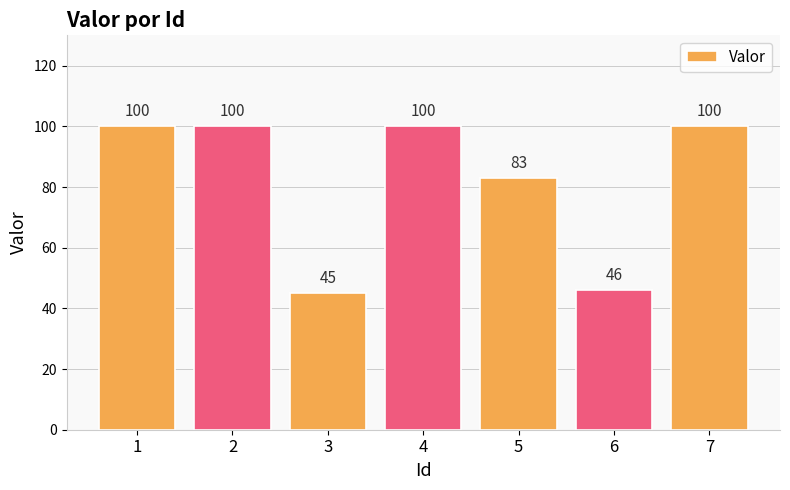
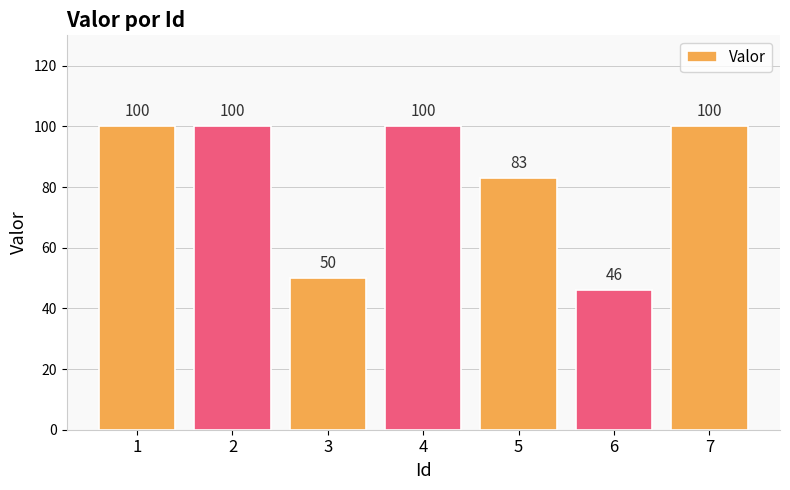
  {
    "1": 100,
    "2": 100,
-   "3": 45,
+   "3": 50,
    "4": 100,
    "5": 83,
    "6": 46,
    "7": 100
  }
